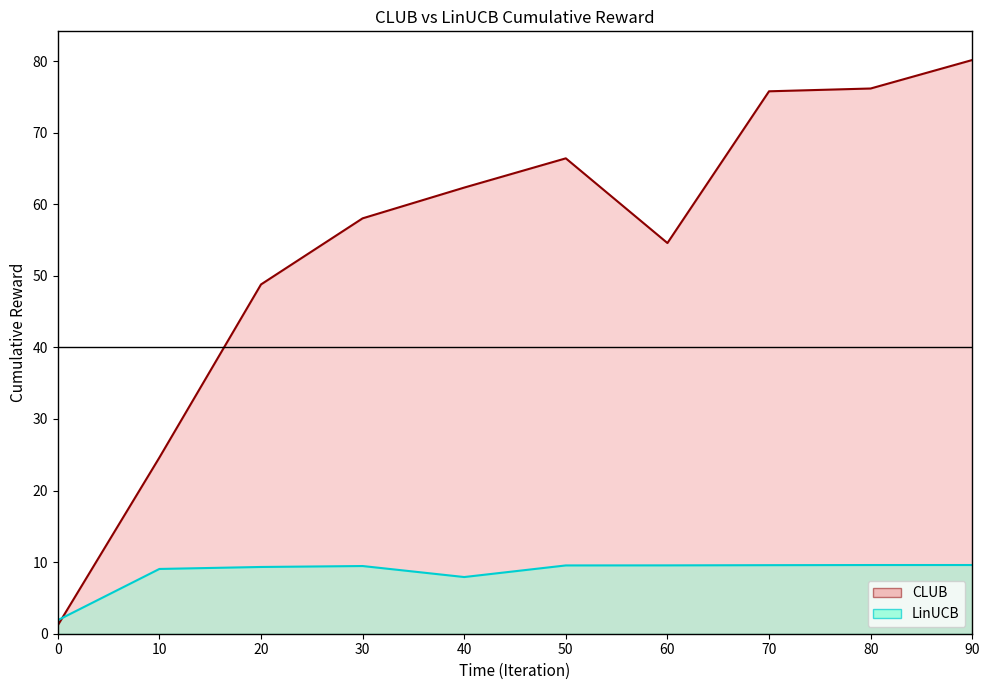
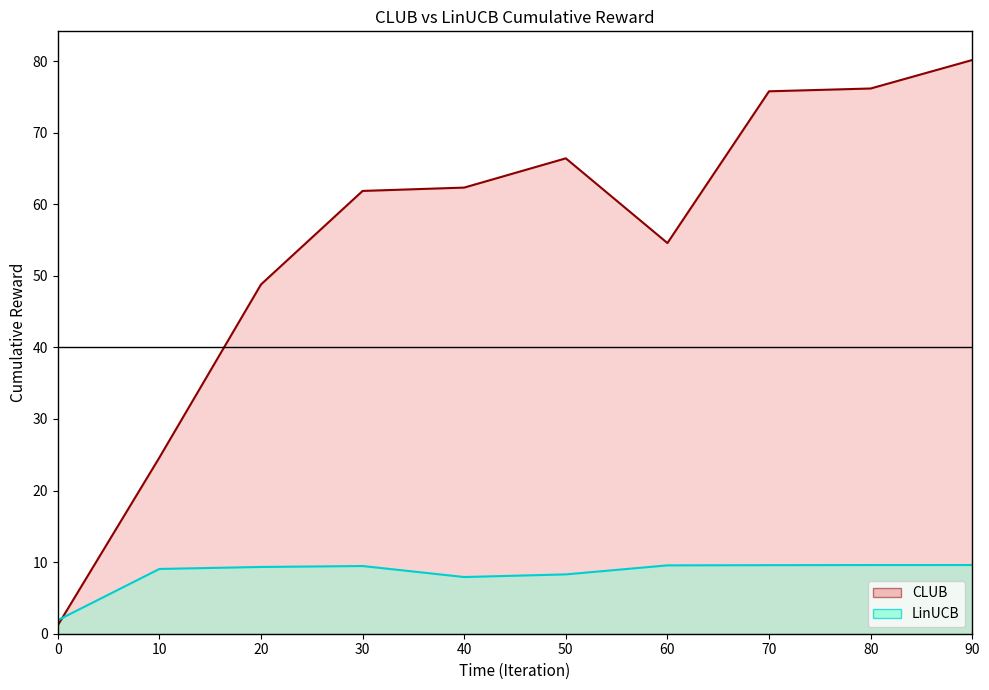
  {
    "CLUB": {
      "0": 1,
      "10": 25,
      "20": 49,
-     "30": 58,
+     "30": 62,
      "40": 62,
      "50": 66,
      "60": 55,
      "70": 76,
      "80": 76,
      "90": 80
    },
    "LinUCB": {
      "0": 2,
      "10": 9,
      "20": 9,
      "30": 9,
      "40": 8,
-     "50": 10,
+     "50": 8,
      "60": 10,
      "70": 10,
      "80": 10,
      "90": 10
    }
  }
